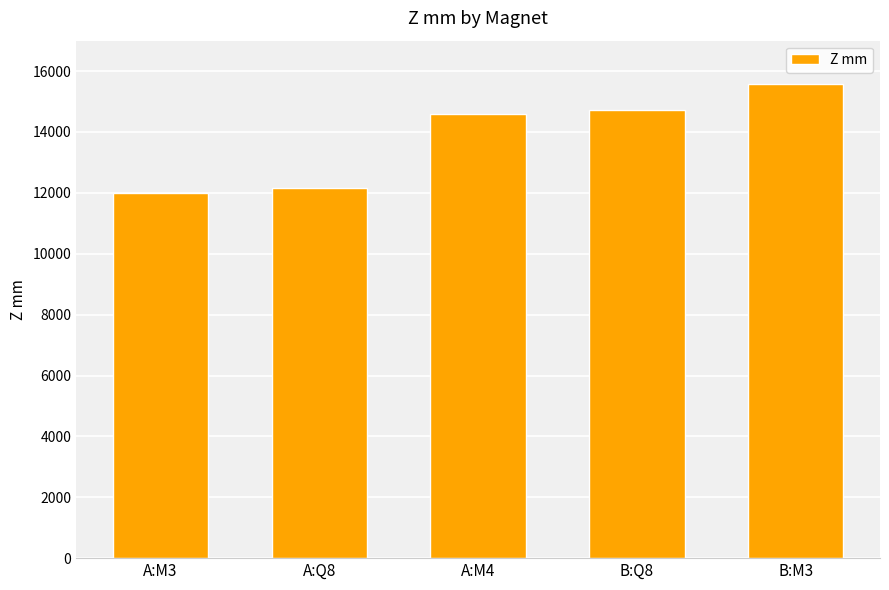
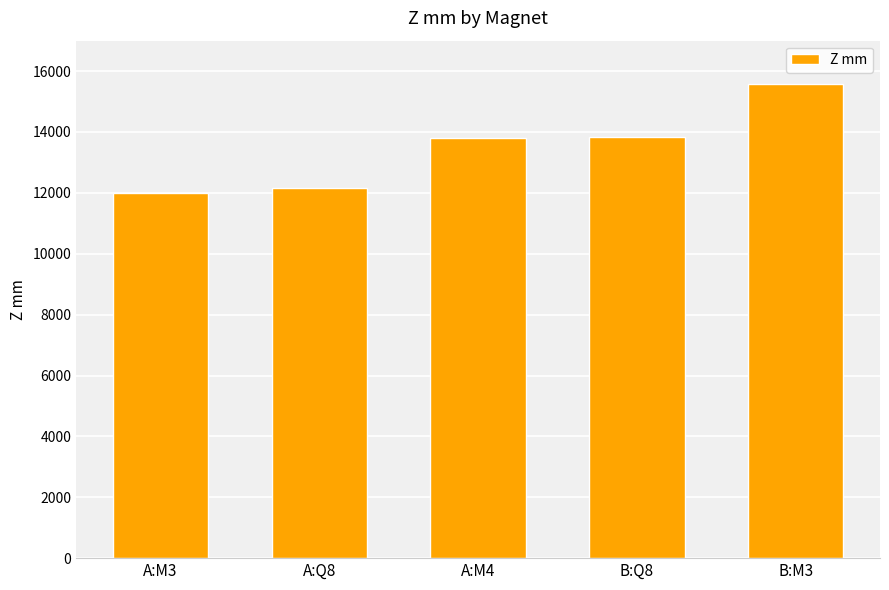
  {
    "A:M3": 12000,
    "A:Q8": 12200,
-   "A:M4": 14600,
-   "B:Q8": 14700,
+   "A:M4": 13800,
+   "B:Q8": 13800,
    "B:M3": 15600
  }
